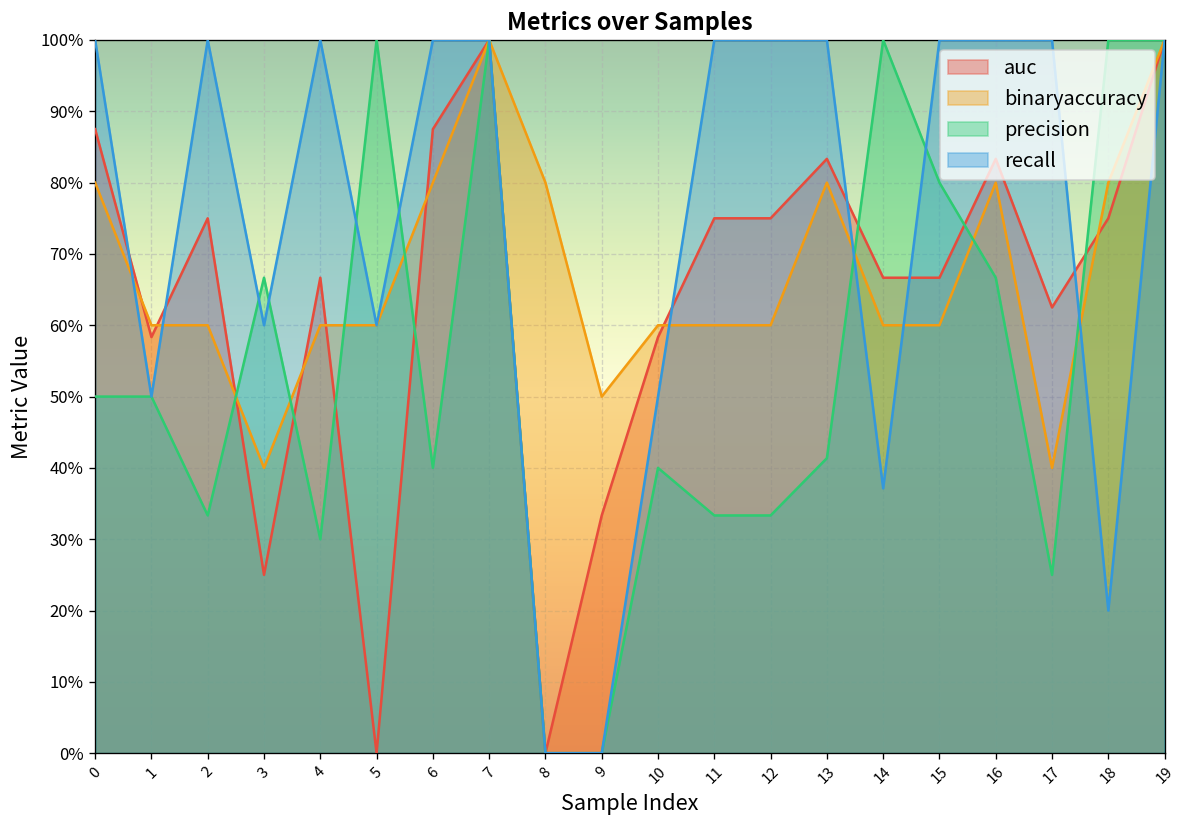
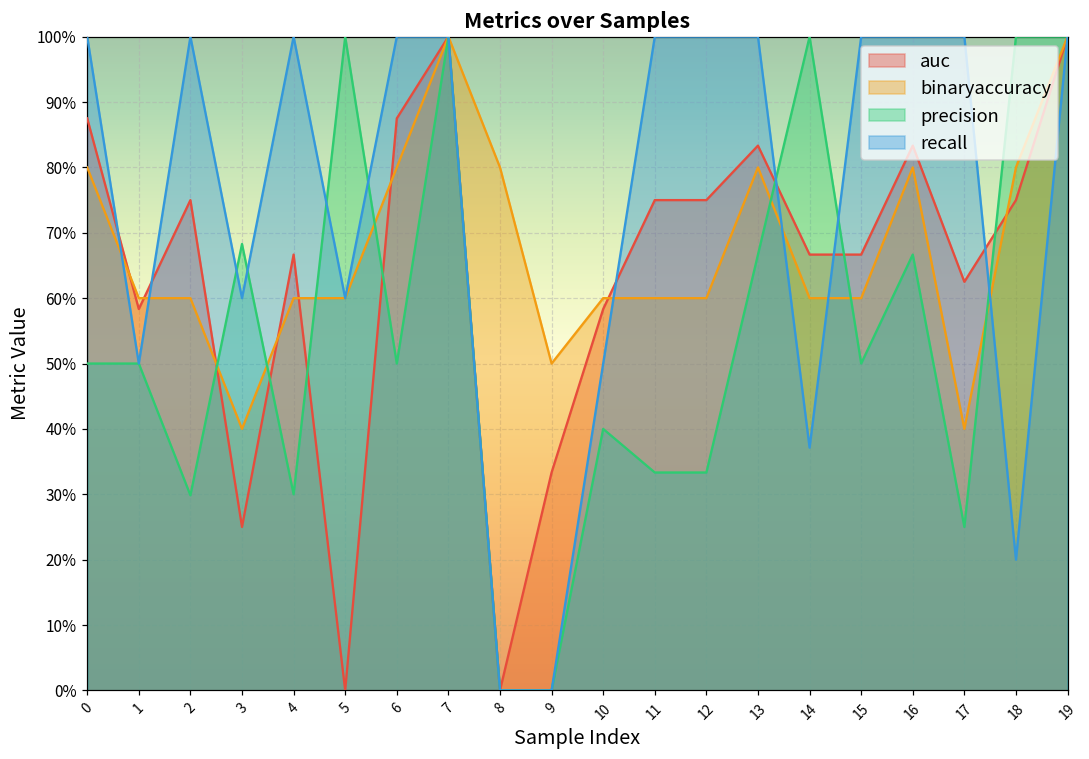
  {
    "precision": {
      "0": "50%",
-     "2": "33%",
-     "3": "67%",
+     "2": "30%",
+     "3": "68%",
      "4": "30%",
      "5": "100%",
-     "6": "40%",
+     "6": "50%",
      "10": "40%",
      "11": "33%",
      "12": "33%",
-     "13": "41%",
+     "13": "67%",
      "14": "100%",
-     "15": "80%",
+     "15": "50%",
      "16": "67%",
      "17": "25%",
      "18": "100%"
    },
    "recall": {
      "0": "100%",
      "2": "100%",
      "3": "60%",
      "4": "100%",
      "6": "100%",
      "10": "50%",
      "11": "100%",
      "12": "100%",
      "13": "100%",
      "14": "37%",
      "15": "100%",
      "16": "100%",
      "17": "100%",
      "18": "20%"
    }
  }
